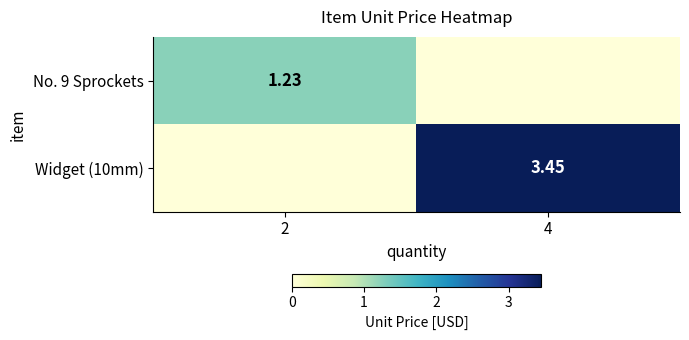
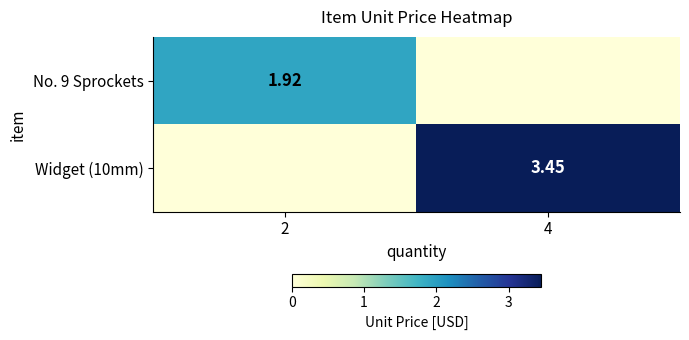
  {
    "No. 9 Sprockets": {
-     "2": 1.23
+     "2": 1.92
    },
    "Widget (10mm)": {
      "4": 3.45
    }
  }
